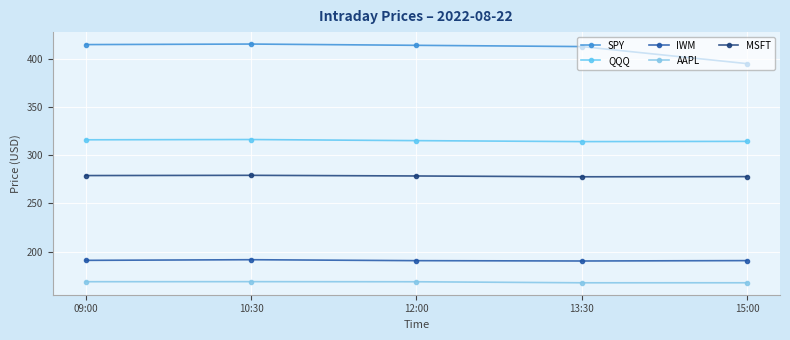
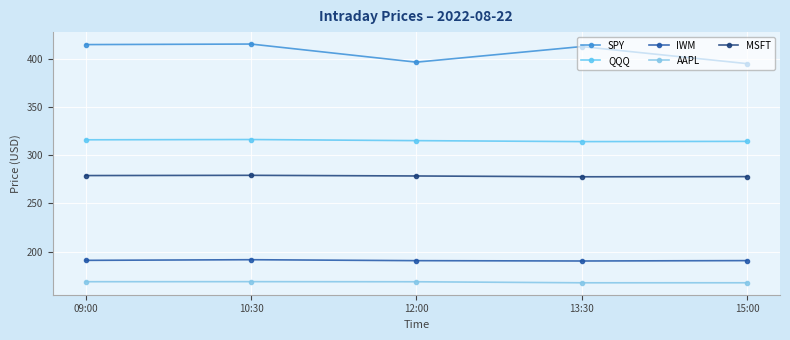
  {
    "SPY": {
      "09:00": 410,
      "10:30": 420,
-     "12:00": 410
+     "12:00": 400
    }
  }
